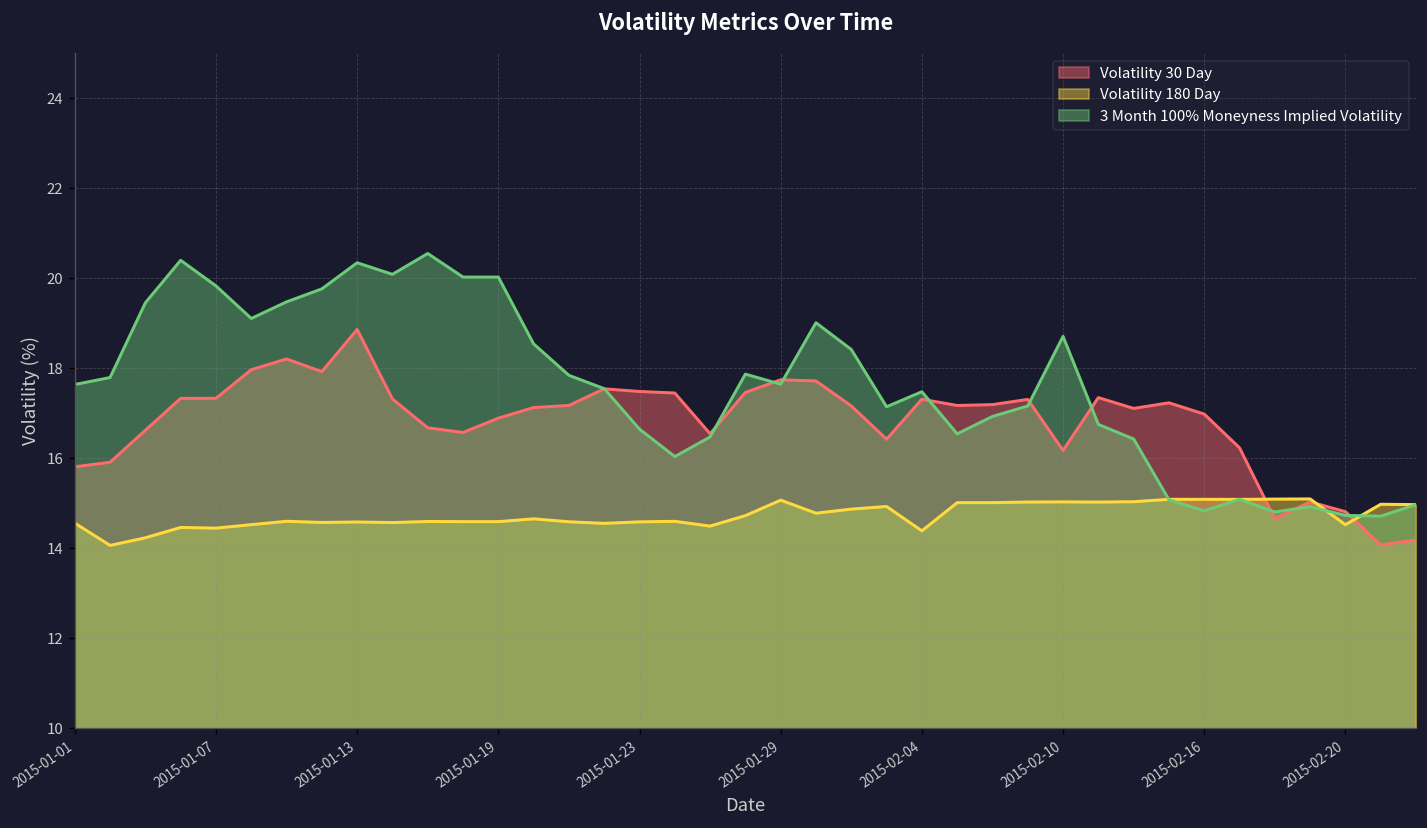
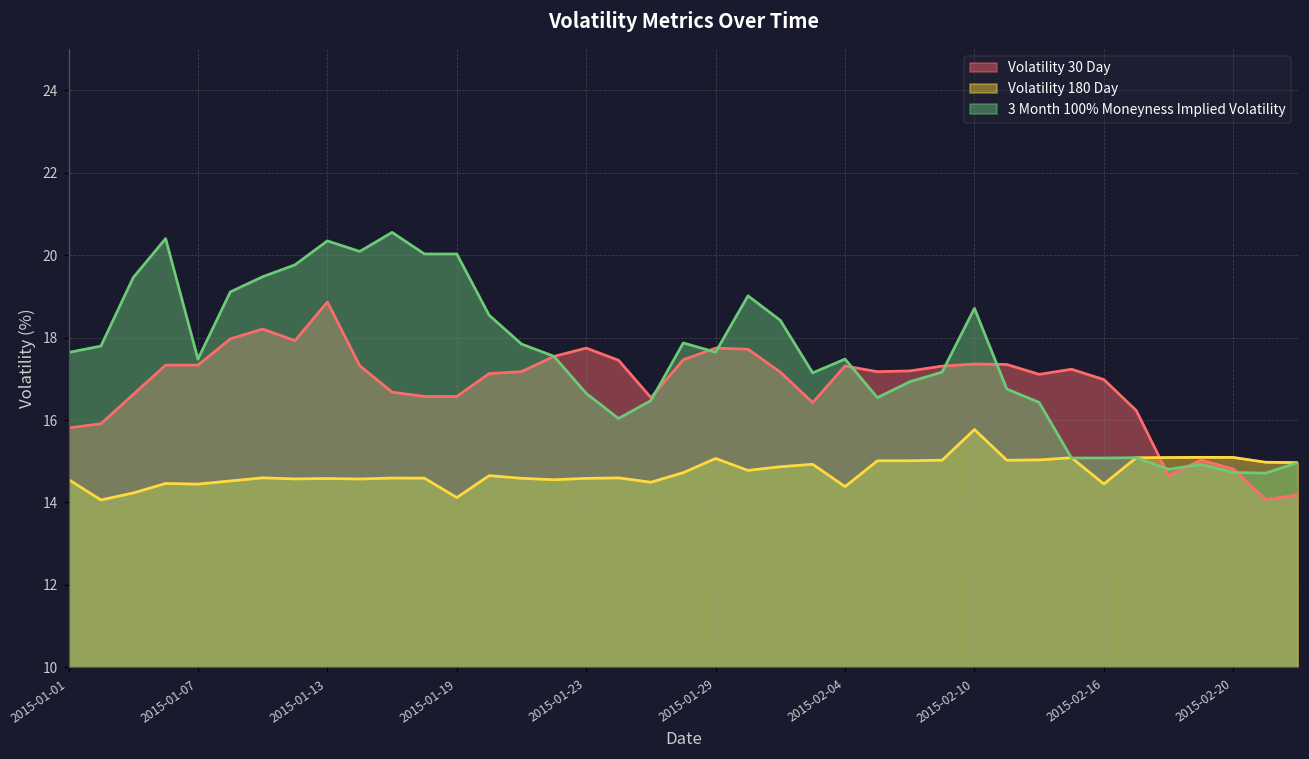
  {
    "Volatility 30 Day": {
      "2015-01-01": 15.8,
      "2015-01-07": 17.3,
      "2015-01-13": 18.9,
-     "2015-01-19": 16.9,
-     "2015-01-23": 17.5,
+     "2015-01-19": 16.6,
+     "2015-01-23": 17.7,
      "2015-01-29": 17.7,
      "2015-02-04": 17.3,
-     "2015-02-10": 16.2,
+     "2015-02-10": 17.4,
      "2015-02-16": 17.0,
      "2015-02-20": 14.8
    },
    "Volatility 180 Day": {
      "2015-01-01": 14.6,
      "2015-01-07": 14.4,
      "2015-01-13": 14.6,
-     "2015-01-19": 14.6,
+     "2015-01-19": 14.1,
      "2015-01-23": 14.6,
      "2015-01-29": 15.1,
      "2015-02-04": 14.4,
-     "2015-02-10": 15.0,
-     "2015-02-16": 15.1,
-     "2015-02-20": 14.5
+     "2015-02-10": 15.8,
+     "2015-02-16": 14.4,
+     "2015-02-20": 15.1
    },
    "3 Month 100% Moneyness Implied Volatility": {
      "2015-01-01": 17.6,
-     "2015-01-07": 19.8,
+     "2015-01-07": 17.5,
      "2015-01-13": 20.3,
      "2015-01-19": 20.0,
      "2015-01-23": 16.6,
      "2015-01-29": 17.6,
      "2015-02-04": 17.5,
      "2015-02-10": 18.7,
-     "2015-02-16": 14.8,
+     "2015-02-16": 15.1,
      "2015-02-20": 14.7
    }
  }
